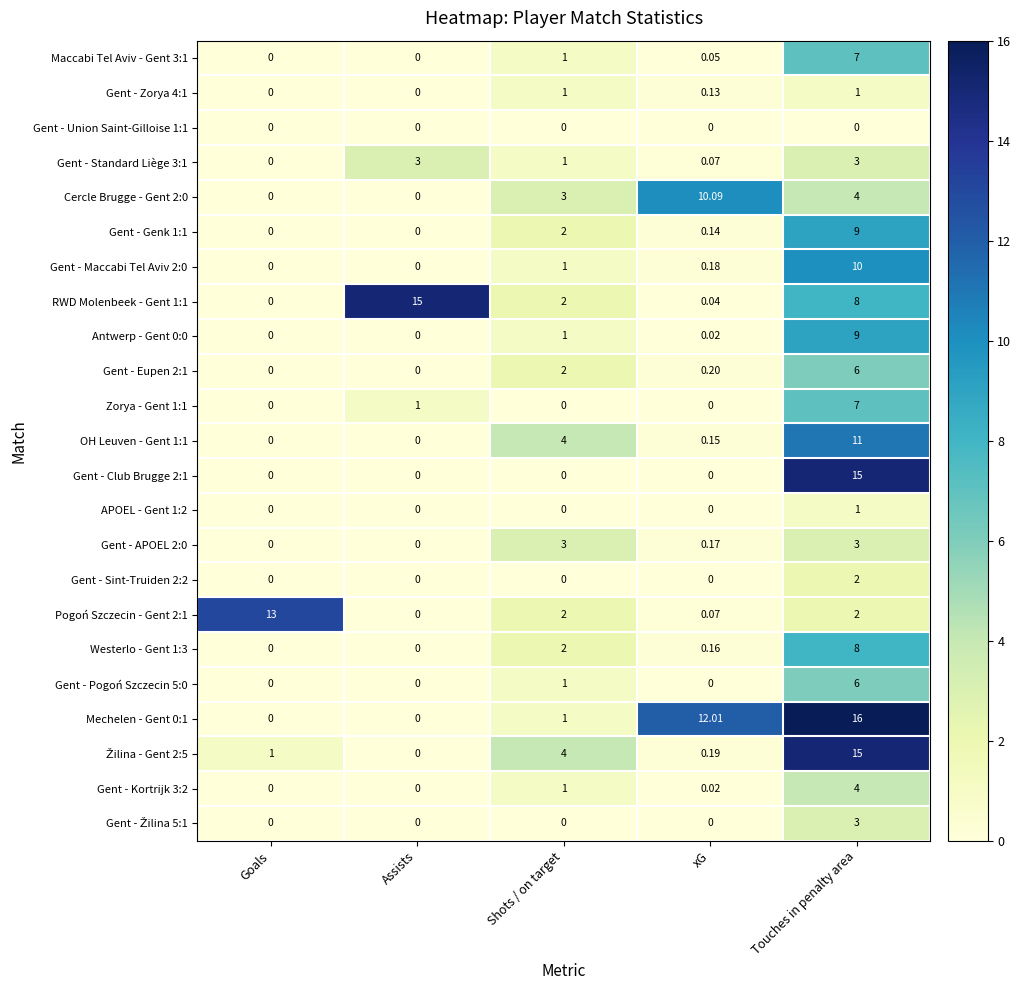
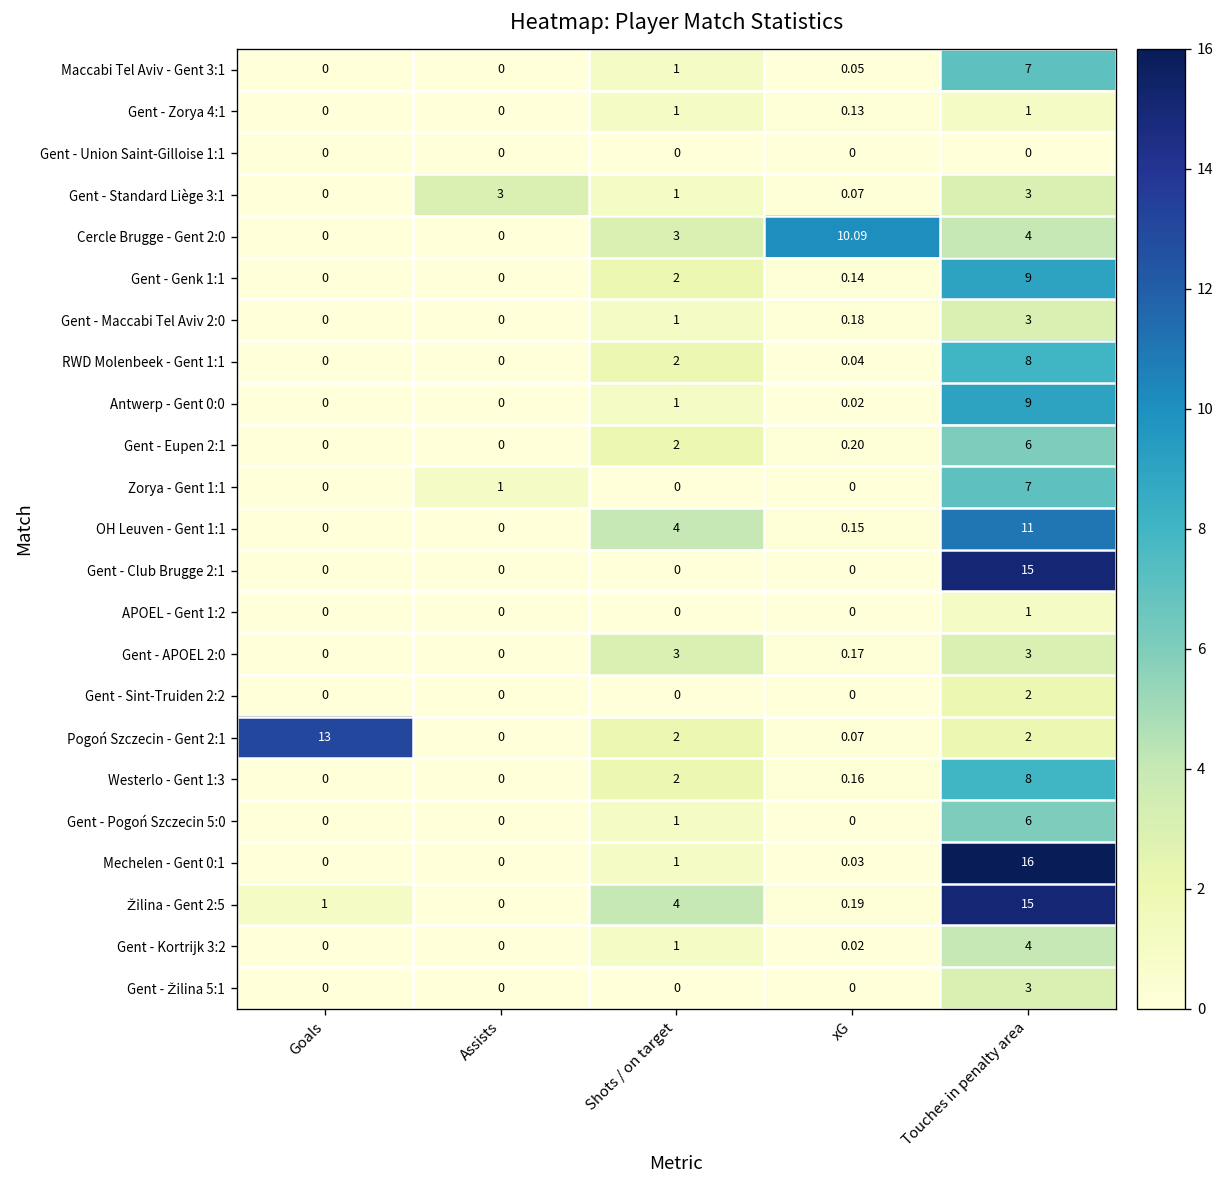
  {
    "Maccabi Tel Aviv - Gent 3:1": {
      "Goals": 0,
      "Assists": 0,
      "Shots / on target": 1,
      "xG": 0.05,
      "Touches in penalty area": 7
    },
    "Gent - Zorya 4:1": {
      "Goals": 0,
      "Assists": 0,
      "Shots / on target": 1,
      "xG": 0.13,
      "Touches in penalty area": 1
    },
    "Gent - Union Saint-Gilloise 1:1": {
      "Goals": 0,
      "Assists": 0,
      "Shots / on target": 0,
      "xG": 0,
      "Touches in penalty area": 0
    },
    "Gent - Standard Liège 3:1": {
      "Goals": 0,
      "Assists": 3,
      "Shots / on target": 1,
      "xG": 0.07,
      "Touches in penalty area": 3
    },
    "Cercle Brugge - Gent 2:0": {
      "Goals": 0,
      "Assists": 0,
      "Shots / on target": 3,
      "xG": 10.09,
      "Touches in penalty area": 4
    },
    "Gent - Genk 1:1": {
      "Goals": 0,
      "Assists": 0,
      "Shots / on target": 2,
      "xG": 0.14,
      "Touches in penalty area": 9
    },
    "Gent - Maccabi Tel Aviv 2:0": {
      "Goals": 0,
      "Assists": 0,
      "Shots / on target": 1,
      "xG": 0.18,
-     "Touches in penalty area": 10
+     "Touches in penalty area": 3
    },
    "RWD Molenbeek - Gent 1:1": {
      "Goals": 0,
-     "Assists": 15,
+     "Assists": 0,
      "Shots / on target": 2,
      "xG": 0.04,
      "Touches in penalty area": 8
    },
    "Antwerp - Gent 0:0": {
      "Goals": 0,
      "Assists": 0,
      "Shots / on target": 1,
      "xG": 0.02,
      "Touches in penalty area": 9
    },
    "Gent - Eupen 2:1": {
      "Goals": 0,
      "Assists": 0,
      "Shots / on target": 2,
      "xG": 0.20,
      "Touches in penalty area": 6
    },
    "Zorya - Gent 1:1": {
      "Goals": 0,
      "Assists": 1,
      "Shots / on target": 0,
      "xG": 0,
      "Touches in penalty area": 7
    },
    "OH Leuven - Gent 1:1": {
      "Goals": 0,
      "Assists": 0,
      "Shots / on target": 4,
      "xG": 0.15,
      "Touches in penalty area": 11
    },
    "Gent - Club Brugge 2:1": {
      "Goals": 0,
      "Assists": 0,
      "Shots / on target": 0,
      "xG": 0,
      "Touches in penalty area": 15
    },
    "APOEL - Gent 1:2": {
      "Goals": 0,
      "Assists": 0,
      "Shots / on target": 0,
      "xG": 0,
      "Touches in penalty area": 1
    },
    "Gent - APOEL 2:0": {
      "Goals": 0,
      "Assists": 0,
      "Shots / on target": 3,
      "xG": 0.17,
      "Touches in penalty area": 3
    },
    "Gent - Sint-Truiden 2:2": {
      "Goals": 0,
      "Assists": 0,
      "Shots / on target": 0,
      "xG": 0,
      "Touches in penalty area": 2
    },
    "Pogoń Szczecin - Gent 2:1": {
      "Goals": 13,
      "Assists": 0,
      "Shots / on target": 2,
      "xG": 0.07,
      "Touches in penalty area": 2
    },
    "Westerlo - Gent 1:3": {
      "Goals": 0,
      "Assists": 0,
      "Shots / on target": 2,
      "xG": 0.16,
      "Touches in penalty area": 8
    },
    "Gent - Pogoń Szczecin 5:0": {
      "Goals": 0,
      "Assists": 0,
      "Shots / on target": 1,
      "xG": 0,
      "Touches in penalty area": 6
    },
    "Mechelen - Gent 0:1": {
      "Goals": 0,
      "Assists": 0,
      "Shots / on target": 1,
-     "xG": 12.01,
+     "xG": 0.03,
      "Touches in penalty area": 16
    },
    "Žilina - Gent 2:5": {
      "Goals": 1,
      "Assists": 0,
      "Shots / on target": 4,
      "xG": 0.19,
      "Touches in penalty area": 15
    },
    "Gent - Kortrijk 3:2": {
      "Goals": 0,
      "Assists": 0,
      "Shots / on target": 1,
      "xG": 0.02,
      "Touches in penalty area": 4
    },
    "Gent - Žilina 5:1": {
      "Goals": 0,
      "Assists": 0,
      "Shots / on target": 0,
      "xG": 0,
      "Touches in penalty area": 3
    }
  }
